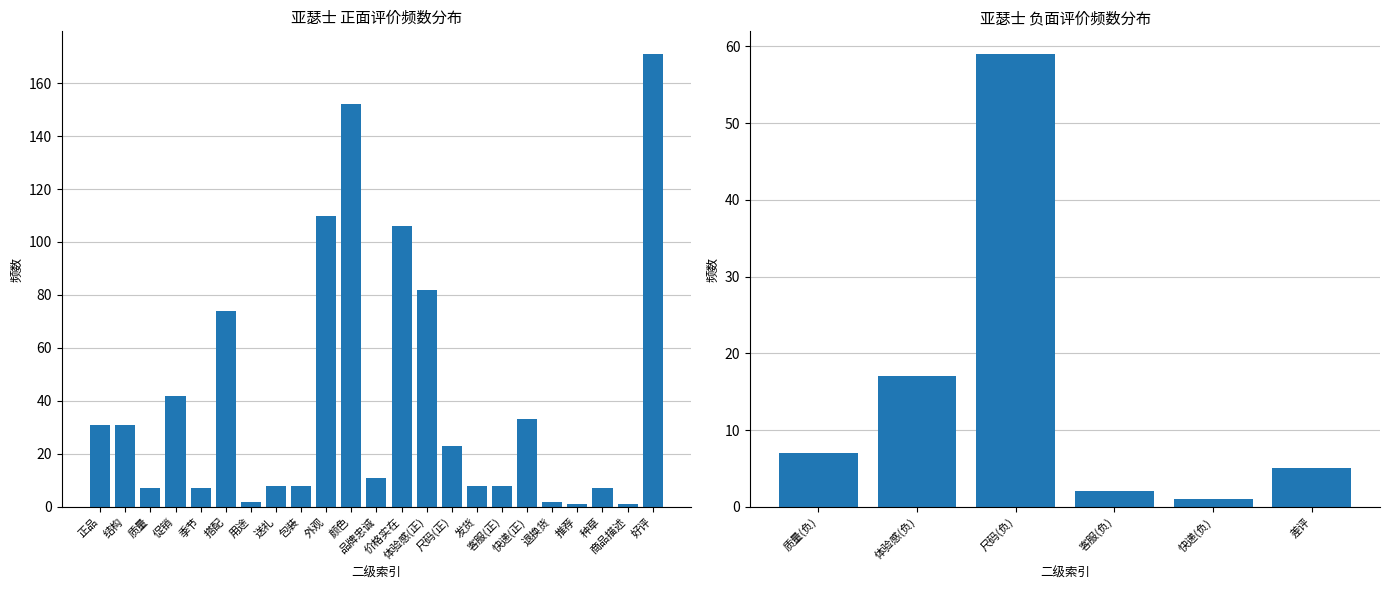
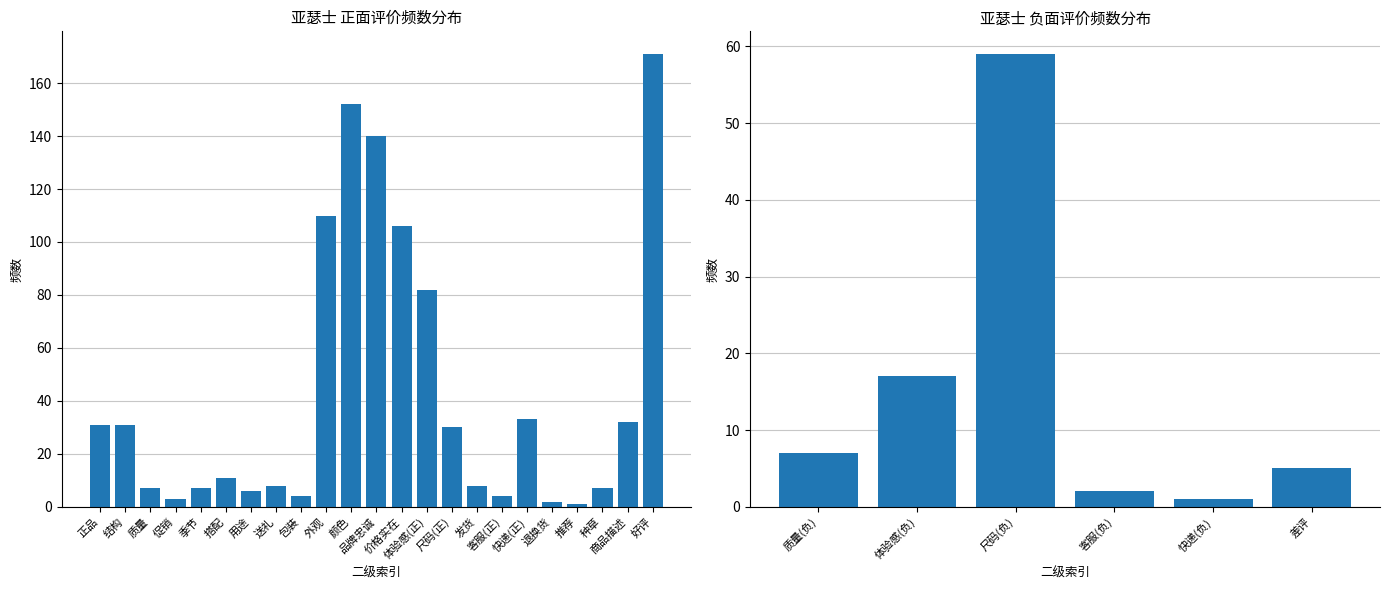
  {
    "亚瑟士 正面评价频数分布": {
      "正品": 31,
      "结构": 31,
      "质量": 7,
-     "促销": 42,
+     "促销": 3,
      "季节": 7,
-     "搭配": 74,
-     "用途": 2,
+     "搭配": 11,
+     "用途": 6,
      "送礼": 8,
-     "包装": 8,
+     "包装": 4,
      "外观": 110,
      "颜色": 152,
-     "品牌忠诚": 11,
+     "品牌忠诚": 140,
      "价格实在": 106,
      "体验感(正)": 82,
-     "尺码(正)": 23,
+     "尺码(正)": 30,
      "发货": 8,
-     "客服(正)": 8,
+     "客服(正)": 4,
      "快递(正)": 33,
      "退换货": 2,
      "推荐": 1,
      "种草": 7,
-     "商品描述": 1,
+     "商品描述": 32,
      "好评": 171
    },
    "亚瑟士 负面评价频数分布": {
      "质量(负)": 7,
      "体验感(负)": 17,
      "尺码(负)": 59,
      "客服(负)": 2,
      "快递(负)": 1,
      "差评": 5
    }
  }
